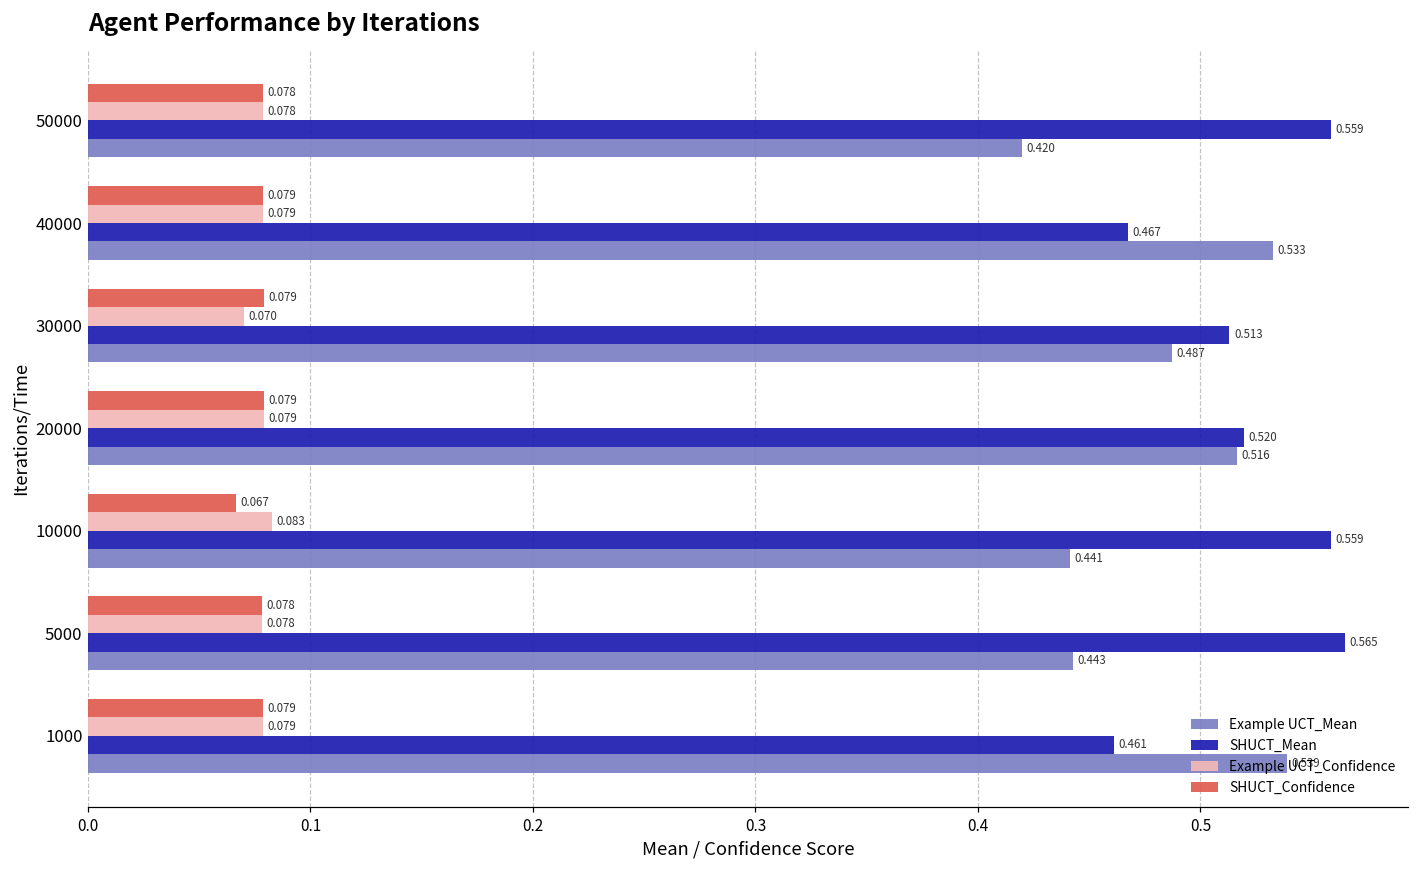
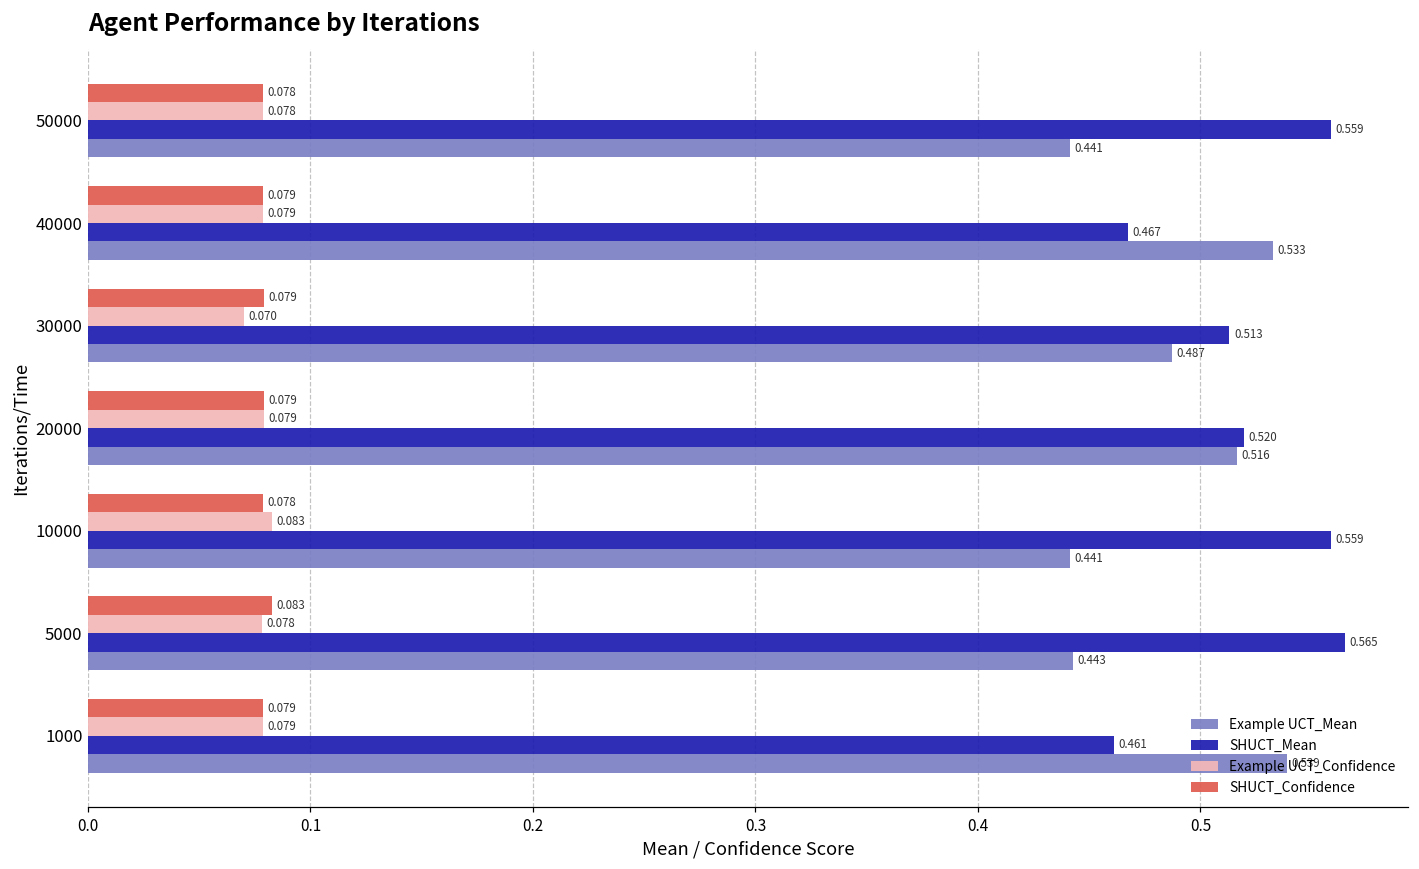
  {
    "Example UCT_Mean": {
-     "50000": 0.420,
+     "50000": 0.441,
      "40000": 0.533,
      "30000": 0.487,
      "20000": 0.516,
      "10000": 0.441,
      "5000": 0.443,
      "1000": 0.539
    },
    "SHUCT_Mean": {
      "50000": 0.559,
      "40000": 0.467,
      "30000": 0.513,
      "20000": 0.520,
      "10000": 0.559,
      "5000": 0.565,
      "1000": 0.461
    },
    "Example UCT_Confidence": {
      "50000": 0.078,
      "40000": 0.079,
      "30000": 0.070,
      "20000": 0.079,
      "10000": 0.083,
      "5000": 0.078,
      "1000": 0.079
    },
    "SHUCT_Confidence": {
      "50000": 0.078,
      "40000": 0.079,
      "30000": 0.079,
      "20000": 0.079,
-     "10000": 0.067,
-     "5000": 0.078,
+     "10000": 0.078,
+     "5000": 0.083,
      "1000": 0.079
    }
  }
